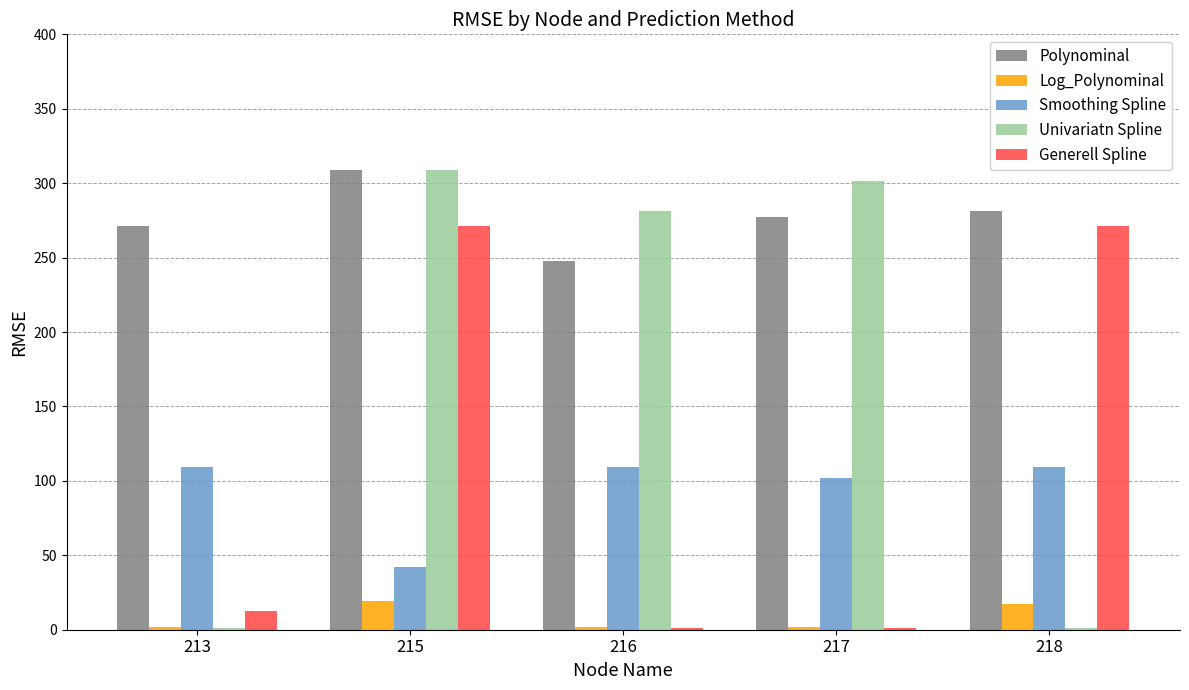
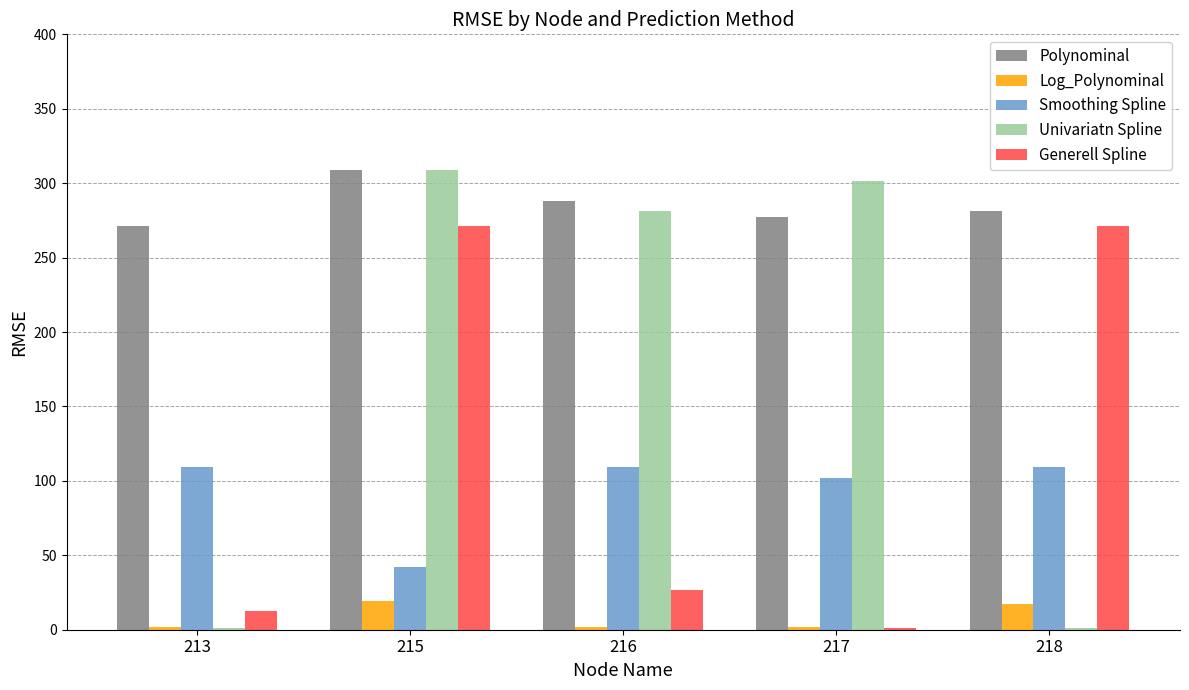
  {
    "Polynominal": {
      "213": 271,
      "215": 309,
-     "216": 248,
+     "216": 288,
      "217": 277,
      "218": 281
    },
    "Log_Polynominal": {
      "215": 19,
      "218": 17
    },
    "Smoothing Spline": {
      "213": 109,
      "215": 42,
      "216": 109,
      "217": 102,
      "218": 109
    },
    "Univariatn Spline": {
      "215": 309,
      "216": 281,
      "217": 302
    },
    "Generell Spline": {
      "213": 13,
      "215": 271,
-     "216": 1,
+     "216": 27,
      "218": 271
    }
  }
